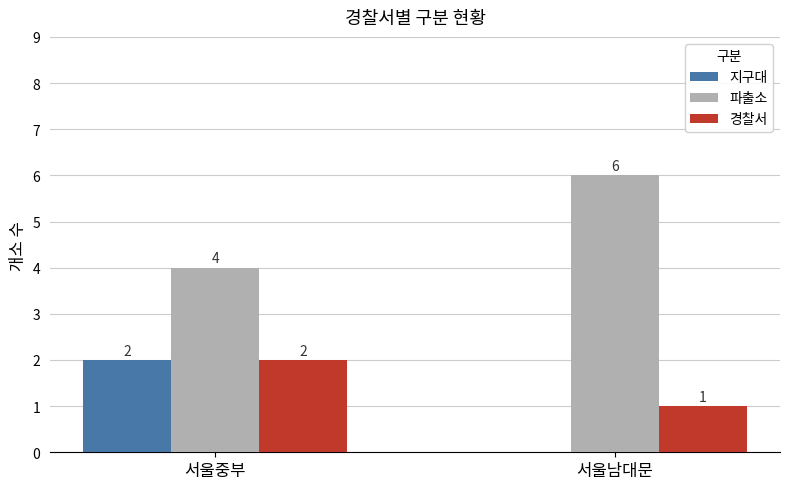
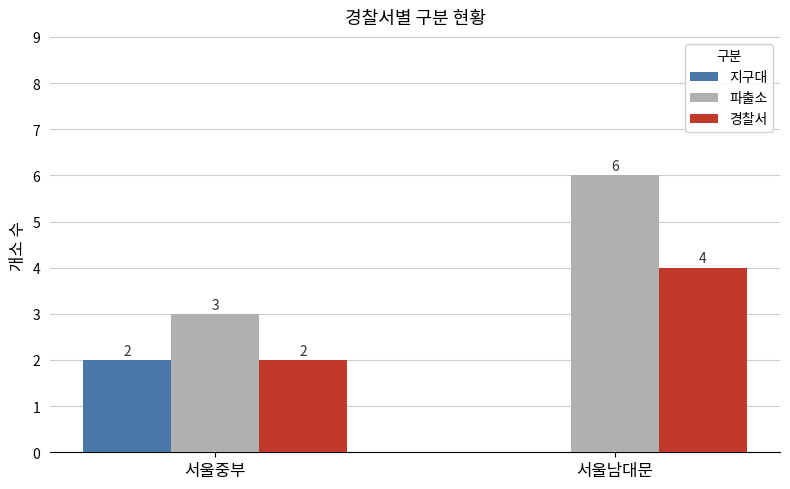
  {
    "지구대": {
      "서울중부": 2
    },
    "파출소": {
-     "서울중부": 4,
+     "서울중부": 3,
      "서울남대문": 6
    },
    "경찰서": {
      "서울중부": 2,
-     "서울남대문": 1
+     "서울남대문": 4
    }
  }
